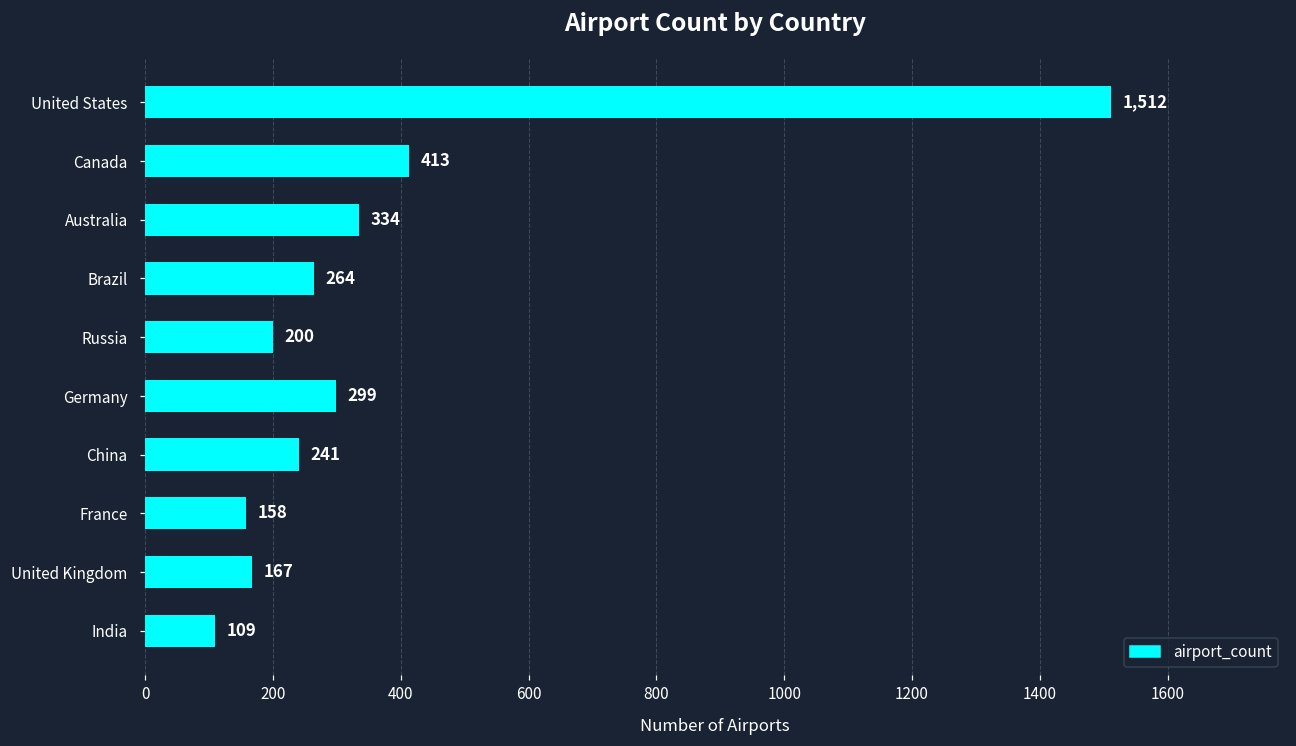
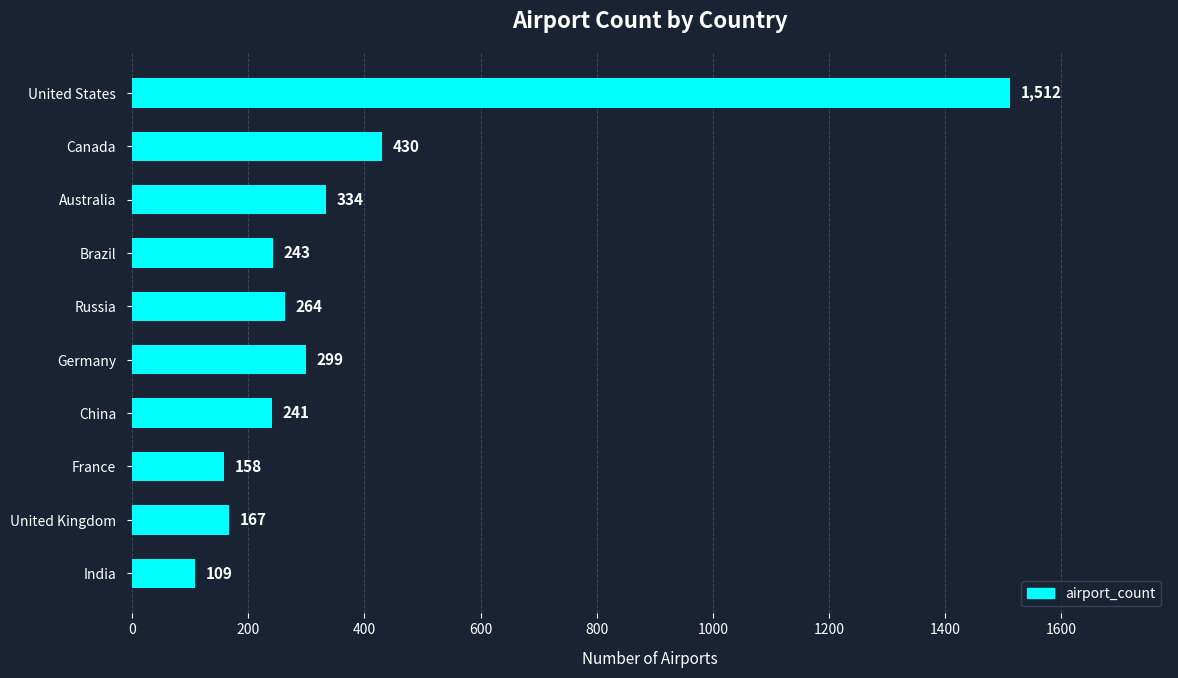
  {
    "United States": "1,512",
-   "Canada": "413",
+   "Canada": "430",
    "Australia": "334",
-   "Brazil": "264",
-   "Russia": "200",
+   "Brazil": "243",
+   "Russia": "264",
    "Germany": "299",
    "China": "241",
    "France": "158",
    "United Kingdom": "167",
    "India": "109"
  }
